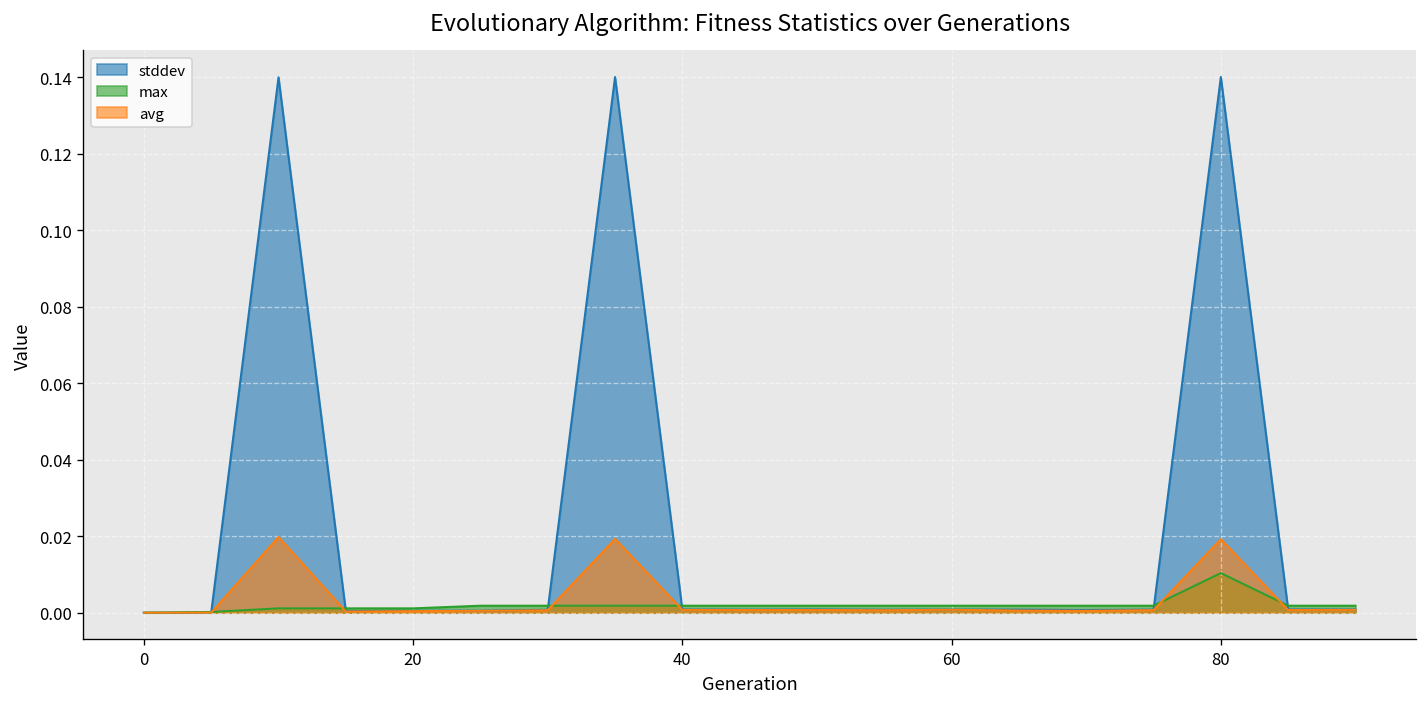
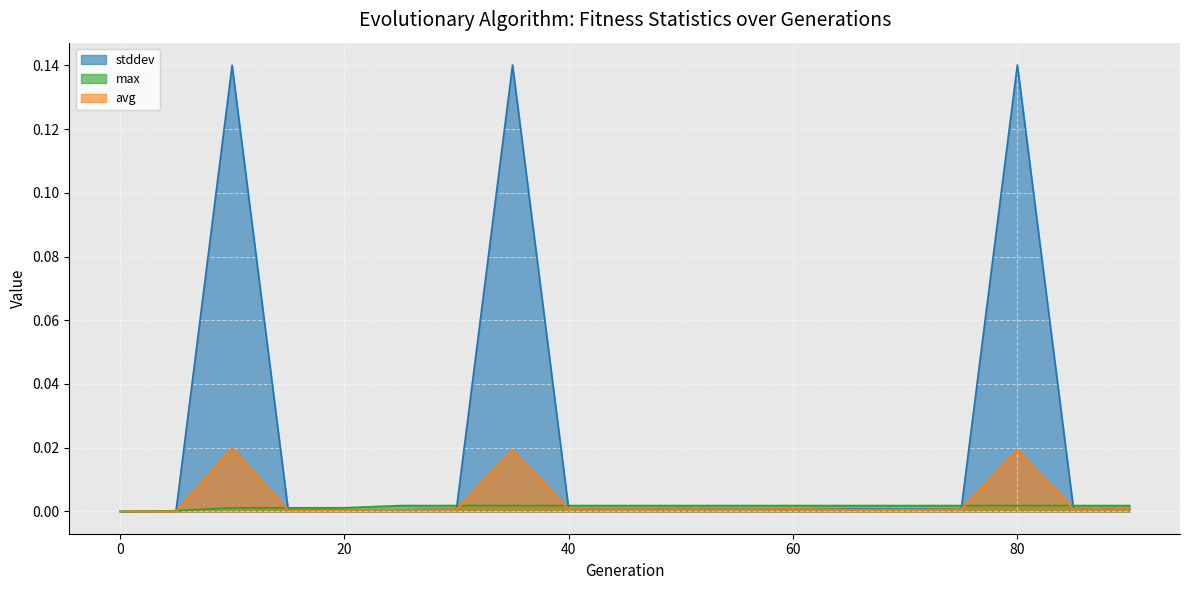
  {
    "stddev": {
      "80": 0.140
    },
    "max": {
      "40": 0.002,
      "60": 0.002,
-     "80": 0.010
+     "80": 0.002
    },
    "avg": {
      "80": 0.019
    }
  }
